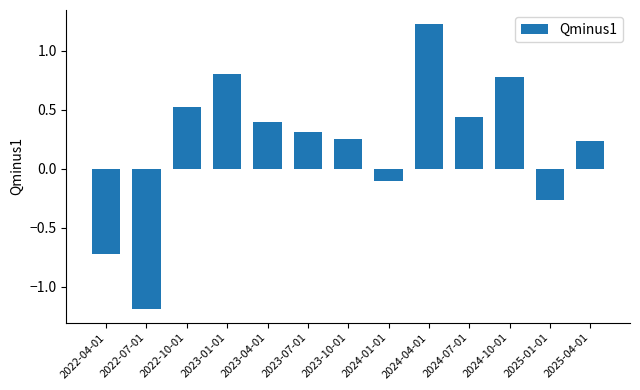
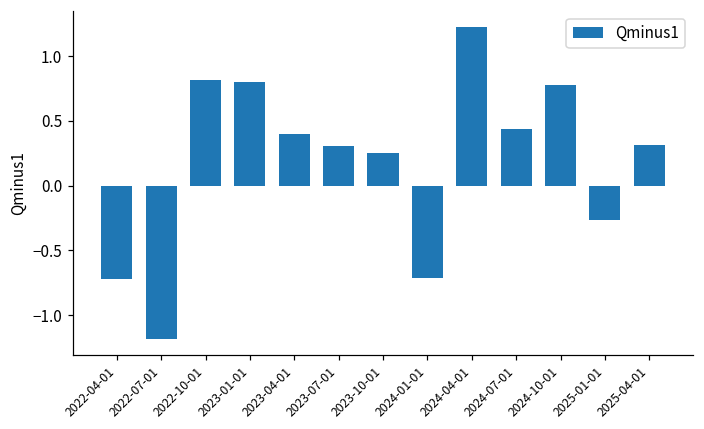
  {
    "2022-04-01": -0.72,
    "2022-07-01": -1.19,
-   "2022-10-01": 0.52,
+   "2022-10-01": 0.82,
    "2023-01-01": 0.80,
    "2023-04-01": 0.40,
    "2023-07-01": 0.31,
    "2023-10-01": 0.25,
-   "2024-01-01": -0.10,
+   "2024-01-01": -0.71,
    "2024-04-01": 1.23,
    "2024-07-01": 0.44,
    "2024-10-01": 0.78,
    "2025-01-01": -0.27,
-   "2025-04-01": 0.23
+   "2025-04-01": 0.31
  }
